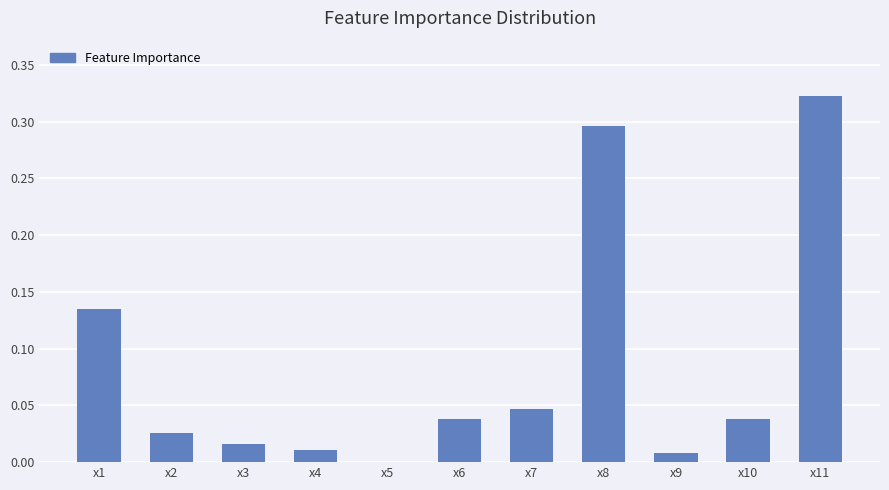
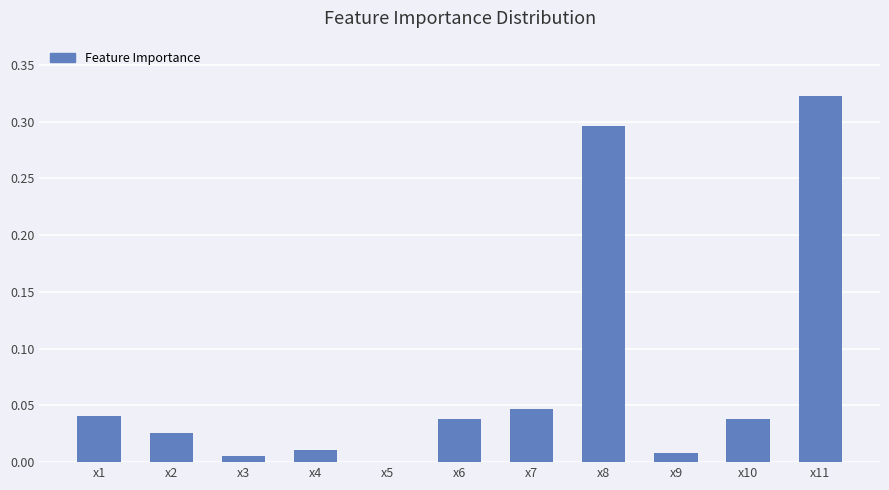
  {
-   "x1": 0.135,
+   "x1": 0.041,
    "x2": 0.026,
-   "x3": 0.016,
+   "x3": 0.005,
    "x4": 0.011,
    "x5": 0.000,
    "x6": 0.038,
    "x7": 0.047,
    "x8": 0.296,
    "x9": 0.008,
    "x10": 0.038,
    "x11": 0.323
  }
